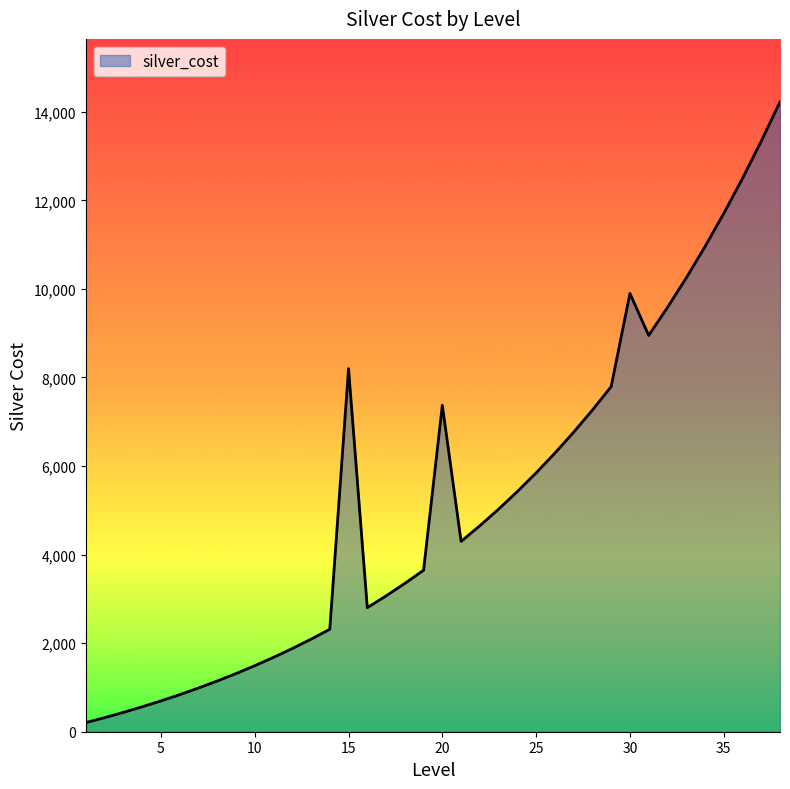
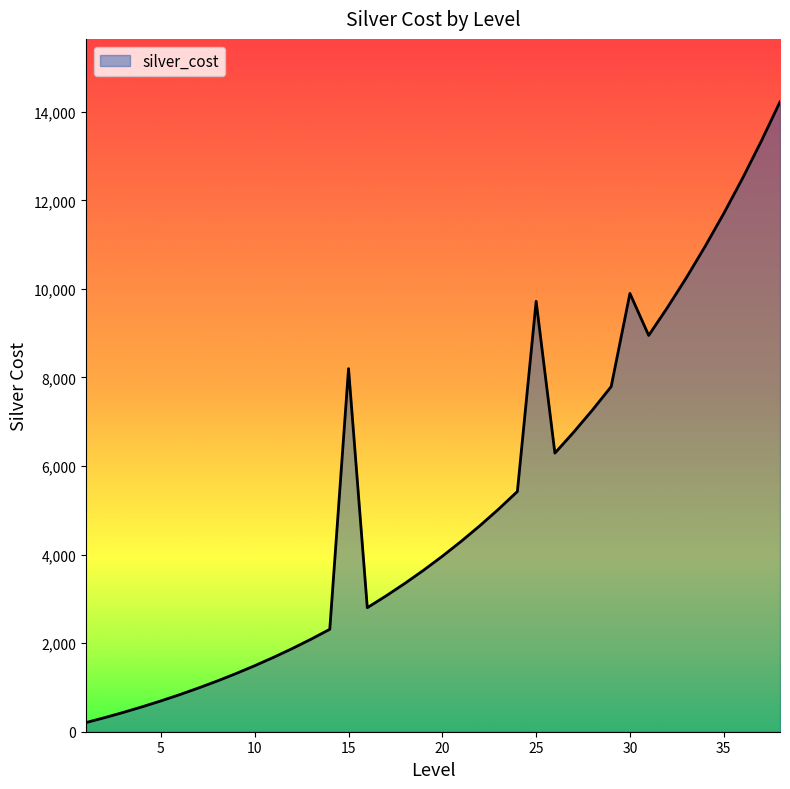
  {
    "5": "700",
    "10": "1,500",
    "15": "8,200",
-   "20": "7,400",
-   "25": "5,800",
+   "20": "4,000",
+   "25": "9,700",
    "30": "9,900",
    "35": "11,700"
  }
